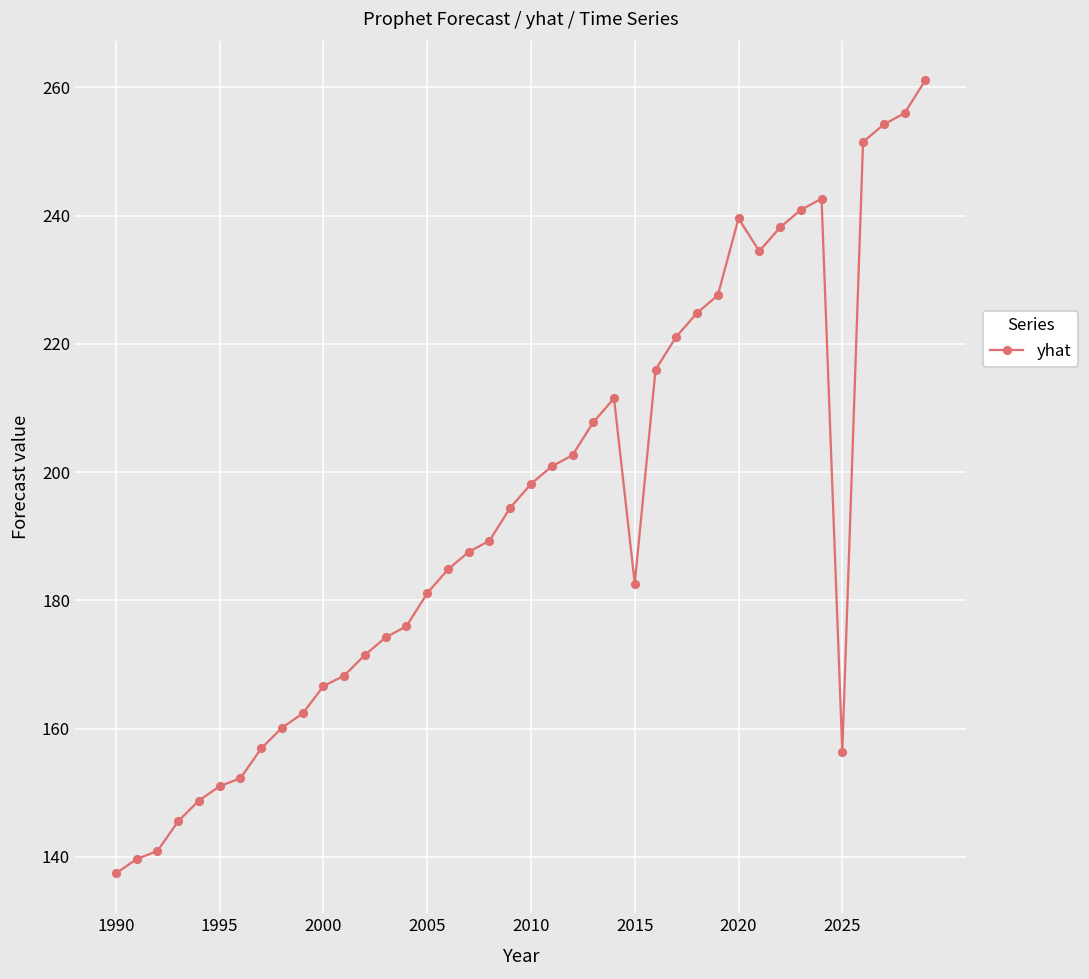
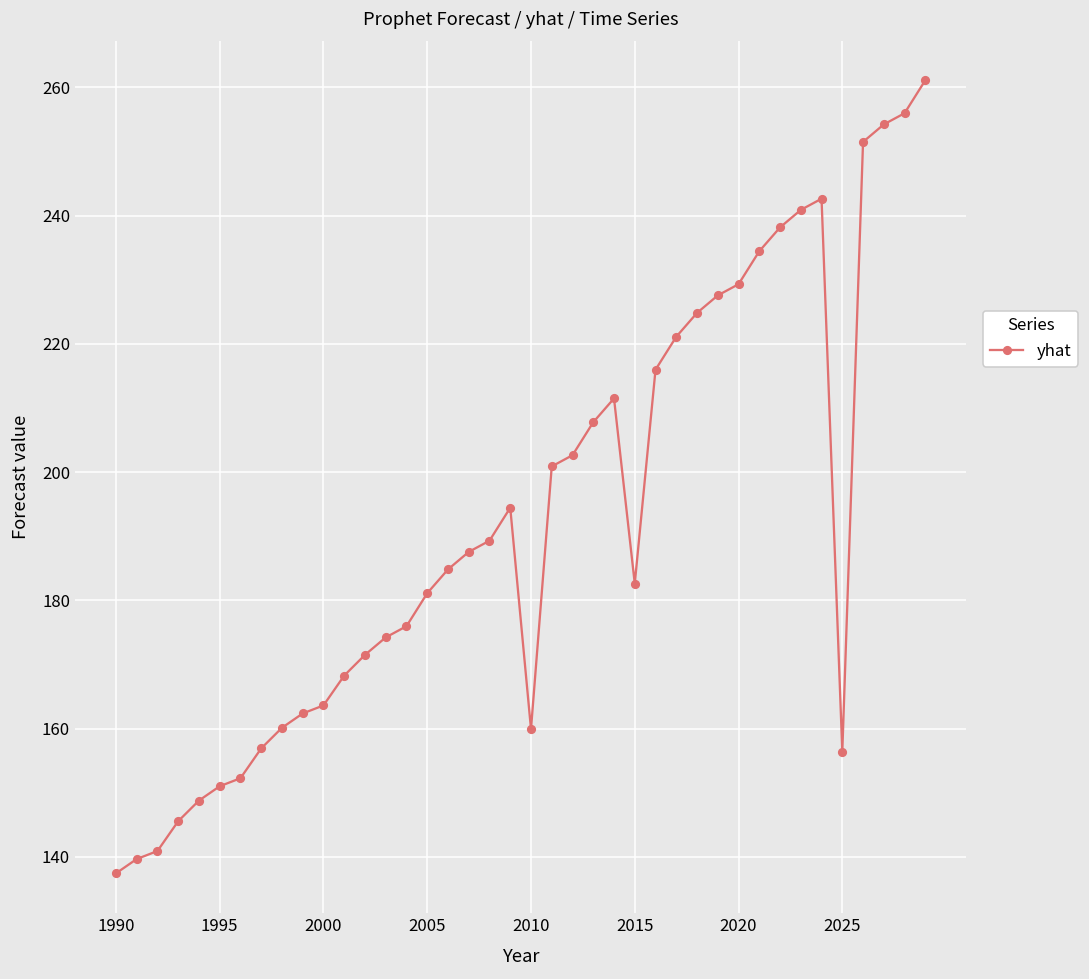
  {
    "1990": 137,
    "1995": 151,
-   "2000": 167,
+   "2000": 164,
    "2005": 181,
-   "2010": 198,
+   "2010": 160,
    "2015": 183,
-   "2020": 240,
+   "2020": 229,
    "2025": 156
  }
